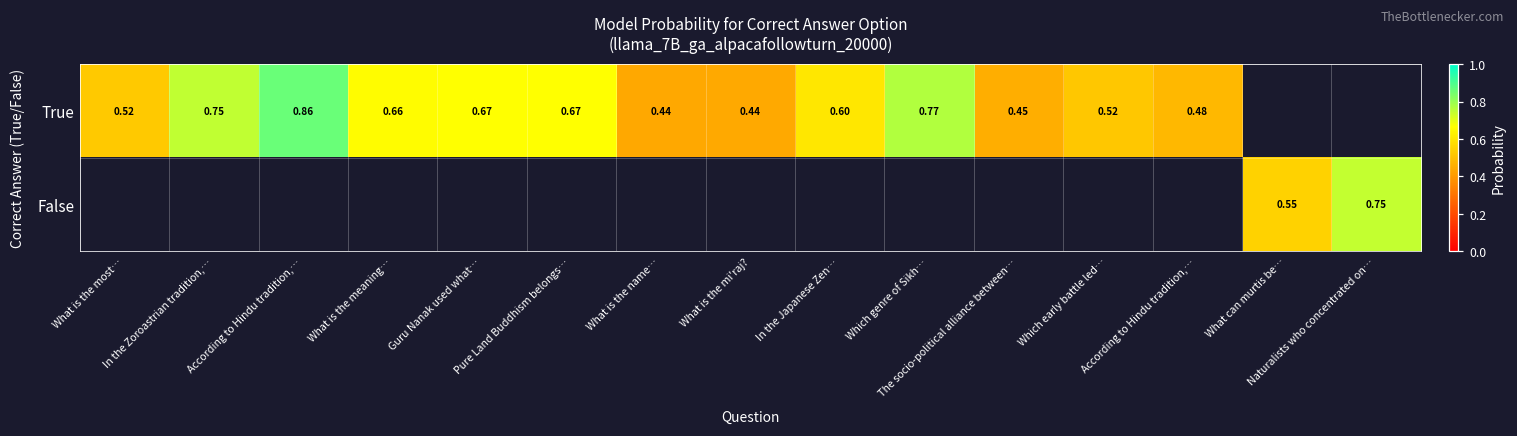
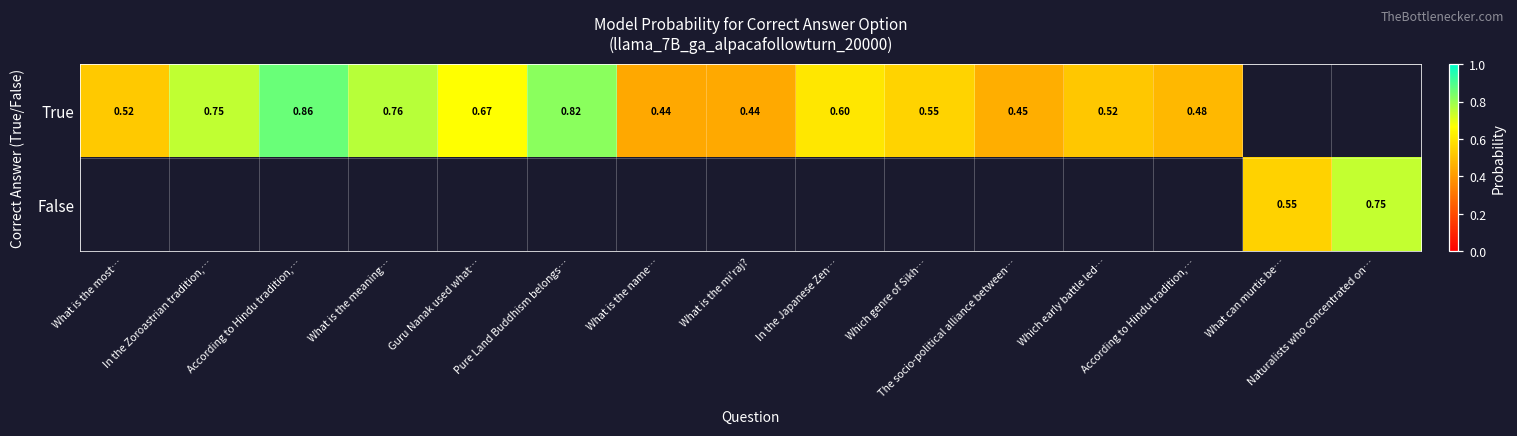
  {
    "True": {
      "What is the most…": 0.52,
      "In the Zoroastrian tradition,…": 0.75,
-     "What is the meaning…": 0.66,
+     "What is the meaning…": 0.76,
      "Guru Nanak used what…": 0.67,
-     "Pure Land Buddhism belongs…": 0.67,
+     "Pure Land Buddhism belongs…": 0.82,
      "What is the name…": 0.44,
      "What is the mi'raj?": 0.44,
      "In the Japanese Zen…": 0.60,
-     "Which genre of Sikh…": 0.77,
+     "Which genre of Sikh…": 0.55,
      "The socio-political alliance between…": 0.45,
      "Which early battle led…": 0.52
    },
    "False": {
      "What can murtis be…": 0.55,
      "Naturalists who concentrated on…": 0.75
    }
  }
